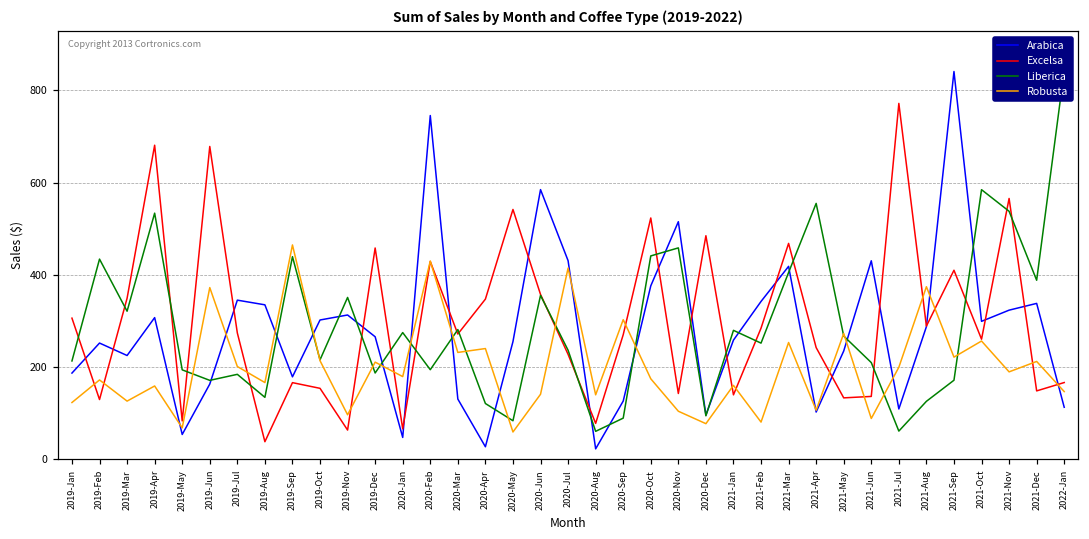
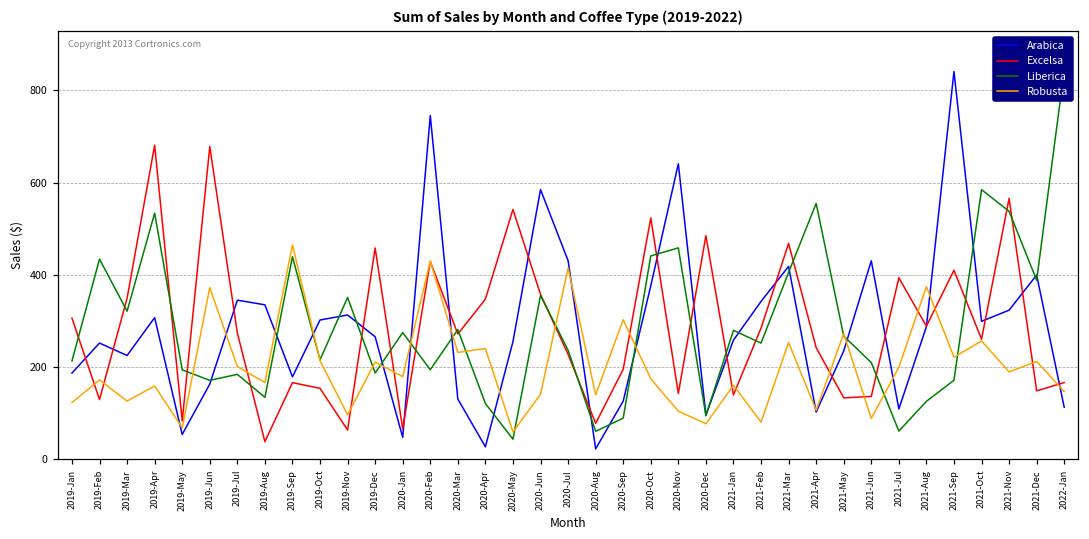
  {
    "Arabica": {
      "2019-Jan": 190,
      "2019-Feb": 250,
      "2019-Mar": 220,
      "2019-Apr": 310,
      "2019-May": 50,
      "2019-Jun": 160,
      "2019-Jul": 350,
      "2019-Aug": 330,
      "2019-Sep": 180,
      "2019-Oct": 300,
      "2019-Nov": 310,
      "2019-Dec": 270,
      "2020-Jan": 50,
      "2020-Feb": 750,
      "2020-Mar": 130,
      "2020-Apr": 30,
      "2020-May": 260,
      "2020-Jun": 580,
      "2020-Jul": 430,
      "2020-Aug": 20,
      "2020-Sep": 130,
      "2020-Oct": 380,
-     "2020-Nov": 520,
+     "2020-Nov": 640,
      "2021-Jan": 260,
      "2021-Feb": 340,
      "2021-Mar": 420,
      "2021-May": 230,
      "2021-Jun": 430,
      "2021-Jul": 110,
      "2021-Sep": 840,
      "2021-Oct": 300,
      "2021-Nov": 320,
-     "2021-Dec": 340,
+     "2021-Dec": 400,
      "2022-Jan": 110
    },
    "Excelsa": {
      "2019-Jan": 310,
      "2019-Feb": 130,
      "2019-Mar": 350,
      "2019-Apr": 680,
      "2019-May": 80,
      "2019-Jun": 680,
      "2019-Jul": 270,
      "2019-Aug": 40,
      "2019-Sep": 170,
      "2019-Oct": 150,
      "2019-Nov": 60,
      "2019-Dec": 460,
      "2020-Jan": 70,
      "2020-Mar": 270,
      "2020-Apr": 350,
      "2020-May": 540,
      "2020-Jul": 230,
      "2020-Aug": 80,
-     "2020-Sep": 270,
+     "2020-Sep": 200,
      "2020-Oct": 520,
      "2020-Nov": 140,
      "2020-Dec": 480,
      "2021-Jan": 140,
      "2021-Feb": 280,
      "2021-Mar": 470,
      "2021-Apr": 240,
      "2021-May": 130,
      "2021-Jun": 140,
-     "2021-Jul": 770,
+     "2021-Jul": 390,
      "2021-Sep": 410,
      "2021-Nov": 570,
      "2021-Dec": 150,
      "2022-Jan": 170
    },
    "Liberica": {
      "2019-Jan": 210,
      "2019-Feb": 430,
      "2019-Mar": 320,
      "2019-Apr": 530,
      "2019-May": 190,
      "2019-Jun": 170,
      "2019-Jul": 180,
      "2019-Aug": 130,
      "2019-Sep": 440,
      "2019-Nov": 350,
      "2019-Dec": 190,
      "2020-Jan": 270,
      "2020-Feb": 190,
      "2020-Mar": 280,
      "2020-Apr": 120,
-     "2020-May": 80,
+     "2020-May": 40,
      "2020-Jul": 240,
      "2020-Aug": 60,
      "2020-Sep": 90,
      "2020-Oct": 440,
      "2020-Nov": 460,
      "2021-Jan": 280,
      "2021-Feb": 250,
      "2021-Mar": 410,
      "2021-Apr": 550,
      "2021-Jun": 210,
      "2021-Jul": 60,
      "2021-Aug": 130,
      "2021-Sep": 170,
      "2021-Oct": 580,
      "2021-Nov": 540,
      "2021-Dec": 390
    },
    "Robusta": {
      "2019-Jan": 120,
      "2019-Feb": 170,
      "2019-Mar": 130,
      "2019-Apr": 160,
      "2019-May": 70,
      "2019-Jun": 370,
      "2019-Jul": 200,
      "2019-Aug": 170,
      "2019-Sep": 460,
      "2019-Nov": 100,
      "2019-Dec": 210,
      "2020-Jan": 180,
      "2020-Mar": 230,
      "2020-Apr": 240,
      "2020-May": 60,
      "2020-Jun": 140,
      "2020-Jul": 410,
      "2020-Aug": 140,
      "2020-Sep": 300,
      "2020-Oct": 170,
      "2020-Nov": 100,
      "2020-Dec": 80,
      "2021-Jan": 160,
      "2021-Feb": 80,
      "2021-Mar": 250,
      "2021-Jun": 90,
      "2021-Jul": 200,
      "2021-Aug": 370,
      "2021-Sep": 220,
      "2021-Nov": 190,
      "2021-Dec": 210,
      "2022-Jan": 150
    }
  }
